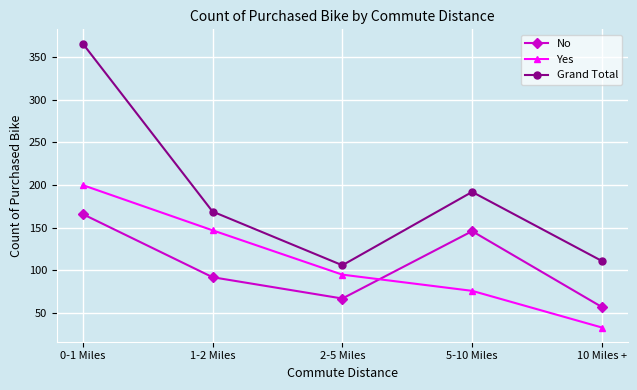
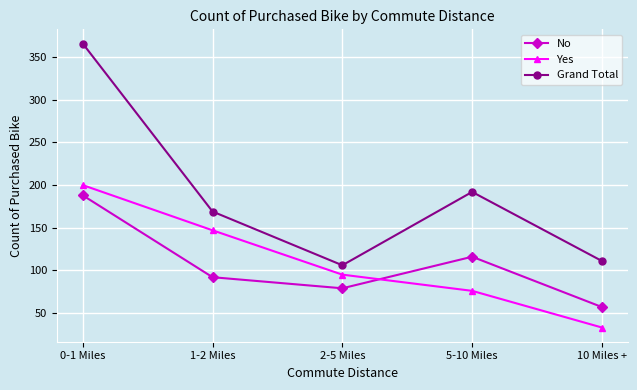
  {
    "No": {
-     "0-1 Miles": 170,
+     "0-1 Miles": 190,
      "1-2 Miles": 90,
-     "2-5 Miles": 70,
-     "5-10 Miles": 150,
+     "2-5 Miles": 80,
+     "5-10 Miles": 120,
      "10 Miles +": 60
    },
    "Yes": {
      "0-1 Miles": 200,
      "1-2 Miles": 150,
      "2-5 Miles": 100,
      "5-10 Miles": 80,
      "10 Miles +": 30
    },
    "Grand Total": {
      "0-1 Miles": 370,
      "1-2 Miles": 170,
      "2-5 Miles": 110,
      "5-10 Miles": 190,
      "10 Miles +": 110
    }
  }
